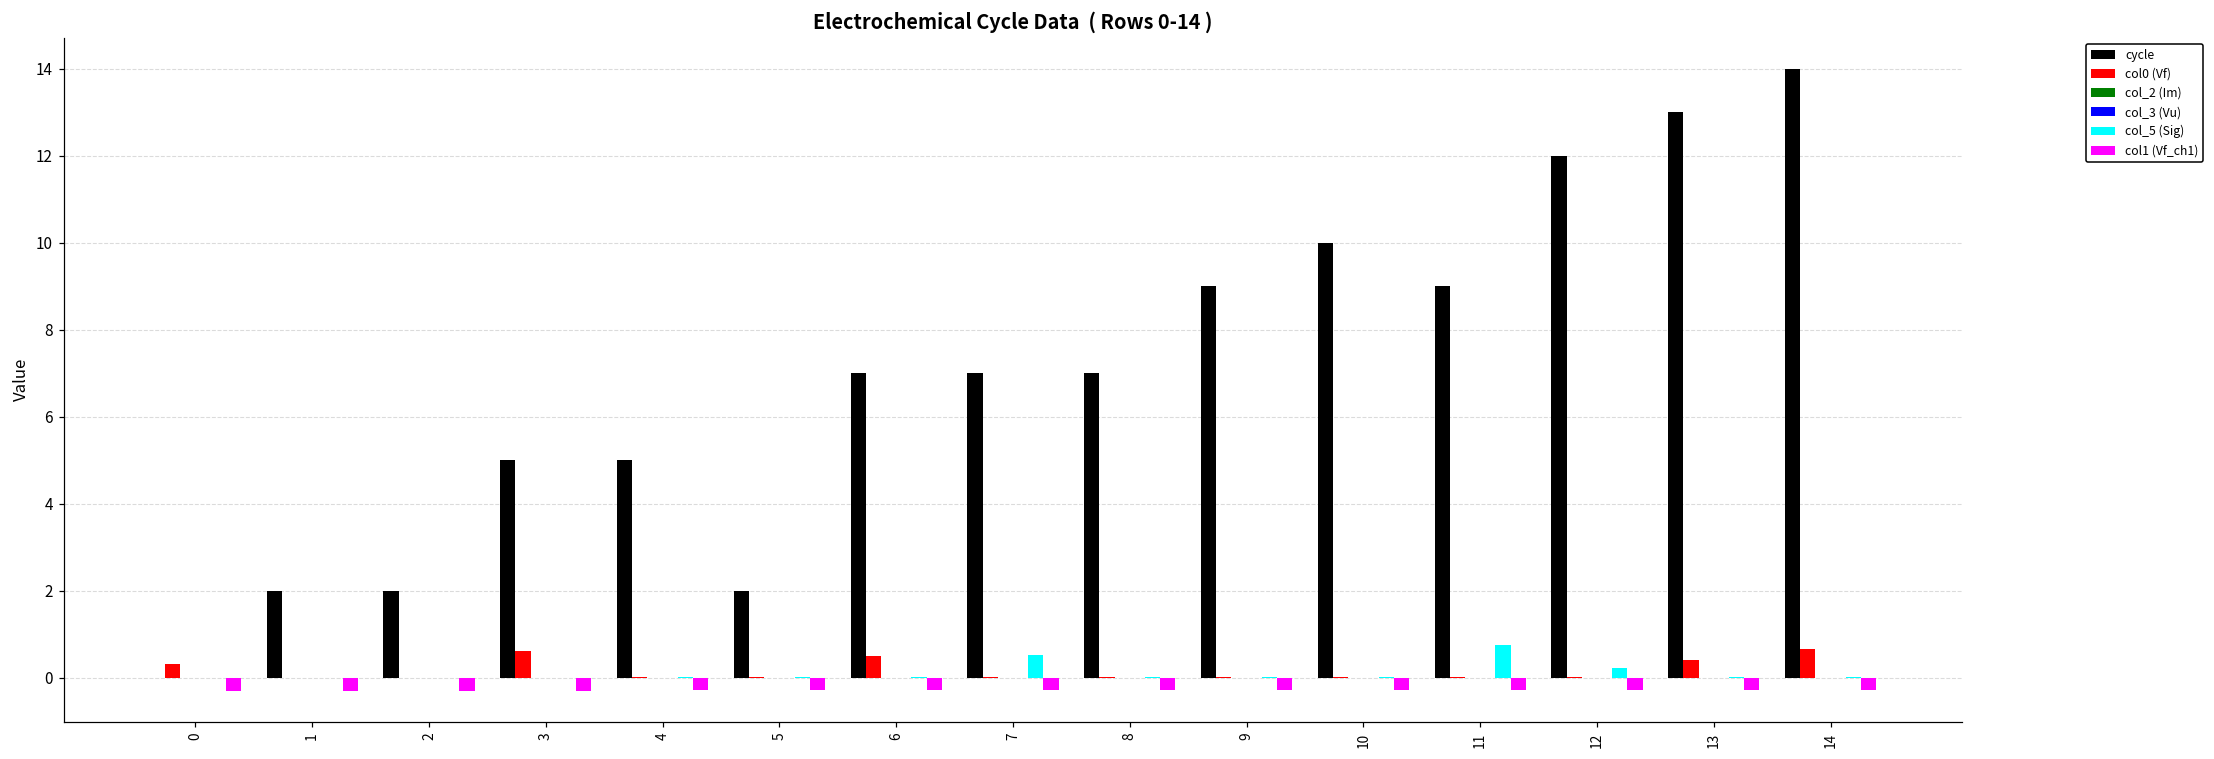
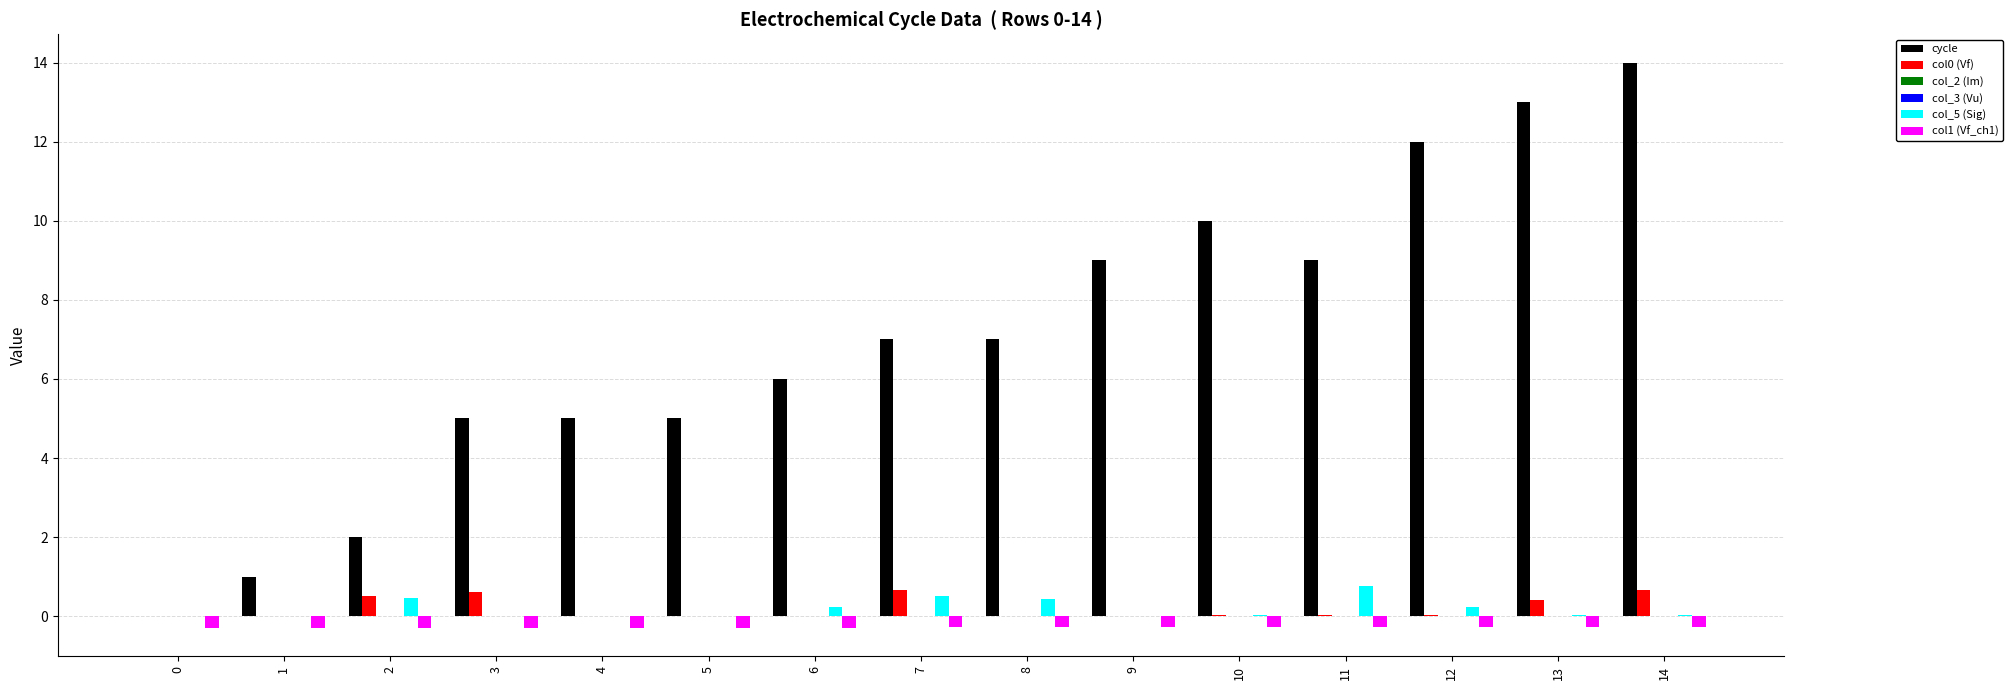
  {
    "cycle": {
      "0": 0,
-     "1": 2,
+     "1": 1,
      "2": 2,
      "3": 5,
      "4": 5,
-     "5": 2,
-     "6": 7,
+     "5": 5,
+     "6": 6,
      "7": 7,
      "8": 7,
      "9": 9,
      "10": 10,
      "11": 9,
      "12": 12,
      "13": 13,
      "14": 14
    },
    "col0 (Vf)": {
-     "0": 0.3,
-     "2": 0.0,
+     "0": 0.0,
+     "2": 0.5,
      "3": 0.6,
-     "6": 0.5,
-     "7": 0.0,
+     "6": 0.0,
+     "7": 0.7,
      "13": 0.4,
      "14": 0.7
    },
    "col_3 (Vu)": {
      "0": 0.0,
      "1": 0.0,
      "2": 0.0,
      "3": 0.0,
      "4": 0.0,
      "5": 0.0,
      "6": 0.0,
      "7": 0.0,
      "8": 0.0,
      "9": 0.0,
      "10": 0.0,
      "11": 0.0,
      "12": 0.0,
      "13": 0.0,
      "14": 0.0
    },
    "col_5 (Sig)": {
-     "2": 0.0,
-     "6": 0.0,
+     "2": 0.5,
+     "6": 0.2,
      "7": 0.5,
-     "8": 0.0,
+     "8": 0.4,
      "11": 0.8,
      "12": 0.2
    },
    "col1 (Vf_ch1)": {
      "0": -0.3,
      "1": -0.3,
      "2": -0.3,
      "3": -0.3,
      "4": -0.3,
      "5": -0.3,
      "6": -0.3,
      "7": -0.3,
      "8": -0.3,
      "9": -0.3,
      "10": -0.3,
      "11": -0.3,
      "12": -0.3,
      "13": -0.3,
      "14": -0.3
    }
  }
